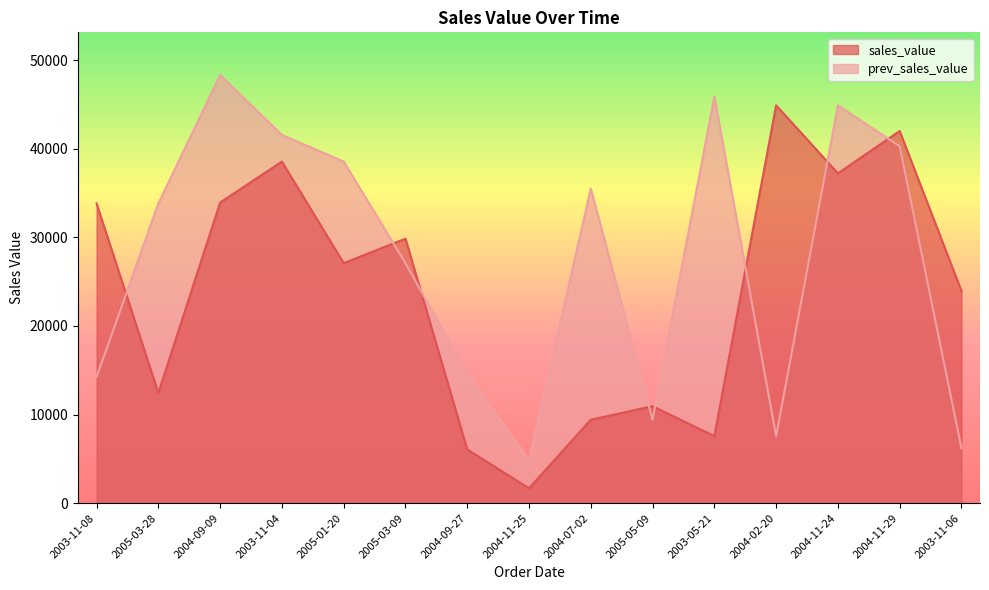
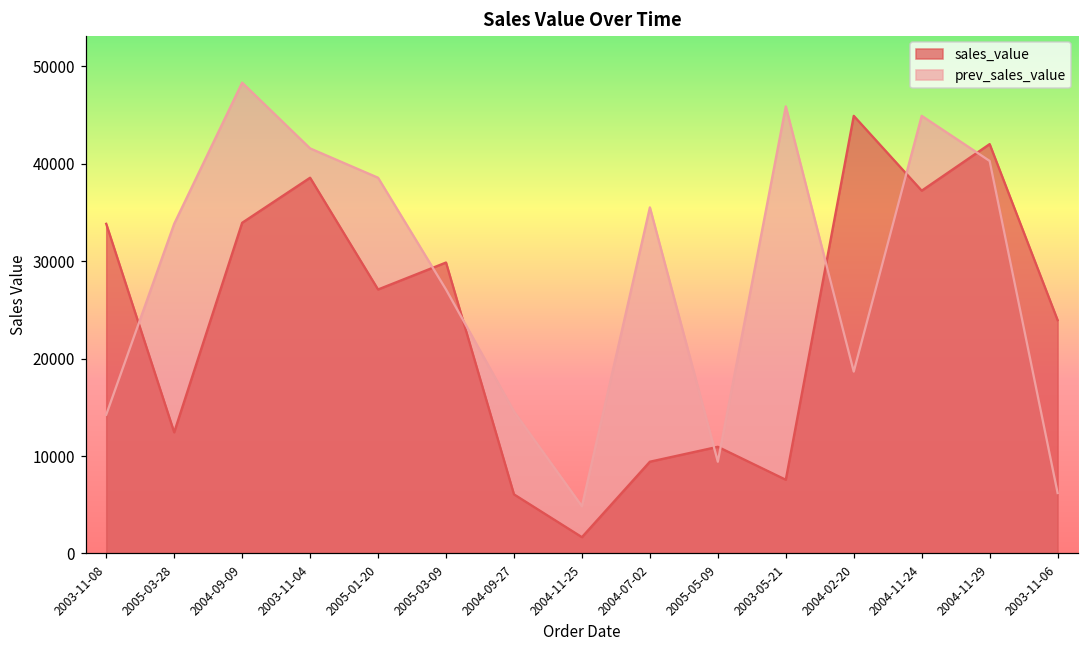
  {
    "sales_value": {
      "2003-11-08": 34000,
      "2005-03-28": 12000,
      "2004-09-09": 34000,
      "2003-11-04": 39000,
      "2005-01-20": 27000,
      "2005-03-09": 30000,
      "2004-09-27": 6000,
      "2004-11-25": 2000,
      "2004-07-02": 9000,
      "2005-05-09": 11000,
      "2003-05-21": 8000,
      "2004-02-20": 45000,
      "2004-11-24": 37000,
      "2004-11-29": 42000,
      "2003-11-06": 24000
    },
    "prev_sales_value": {
      "2003-11-08": 14000,
      "2005-03-28": 34000,
      "2004-09-09": 48000,
      "2003-11-04": 42000,
      "2005-01-20": 39000,
      "2005-03-09": 27000,
      "2004-09-27": 15000,
      "2004-11-25": 5000,
      "2004-07-02": 36000,
      "2005-05-09": 9000,
      "2003-05-21": 46000,
-     "2004-02-20": 8000,
+     "2004-02-20": 19000,
      "2004-11-24": 45000,
      "2004-11-29": 40000,
      "2003-11-06": 6000
    }
  }
